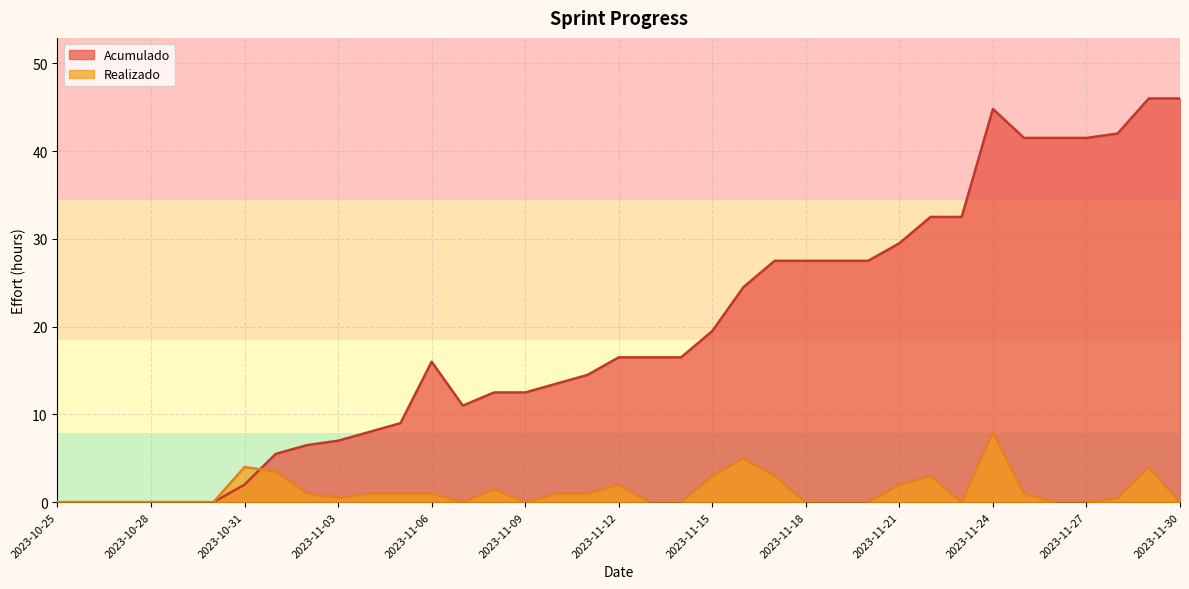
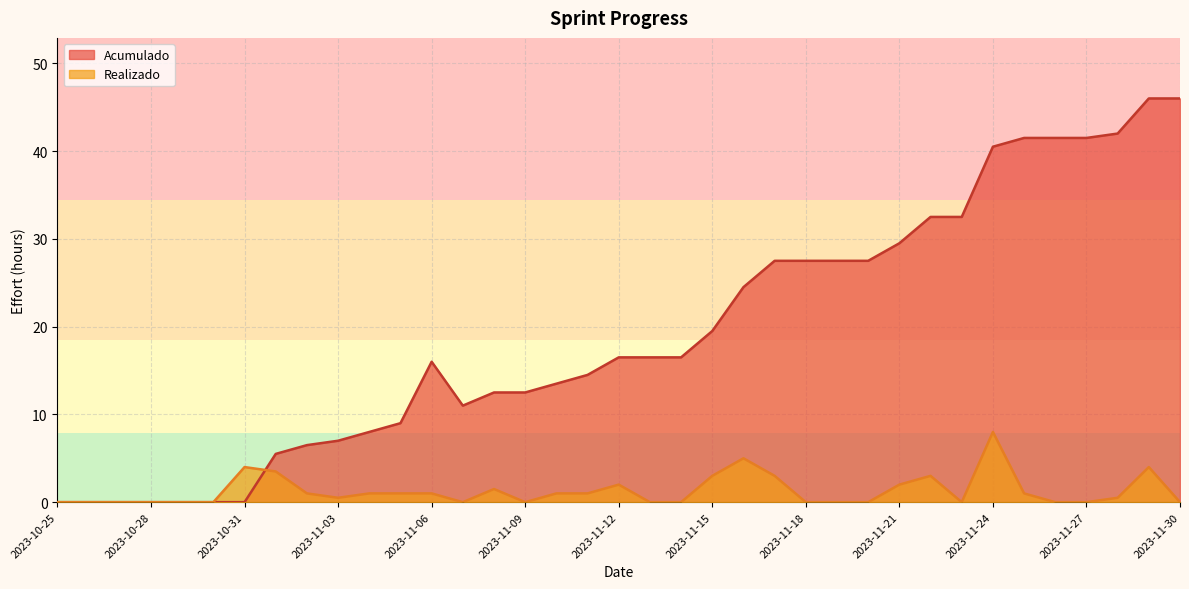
  {
    "Acumulado": {
-     "2023-10-31": 2,
+     "2023-10-31": 0,
      "2023-11-03": 7,
      "2023-11-06": 16,
      "2023-11-09": 13,
      "2023-11-12": 17,
      "2023-11-15": 20,
      "2023-11-18": 28,
      "2023-11-21": 30,
-     "2023-11-24": 45,
+     "2023-11-24": 41,
      "2023-11-27": 42,
      "2023-11-30": 46
    },
    "Realizado": {
      "2023-10-31": 4,
      "2023-11-03": 1,
      "2023-11-06": 1,
      "2023-11-09": 0,
      "2023-11-12": 2,
      "2023-11-15": 3,
      "2023-11-18": 0,
      "2023-11-21": 2,
      "2023-11-24": 8,
      "2023-11-27": 0,
      "2023-11-30": 0
    }
  }
